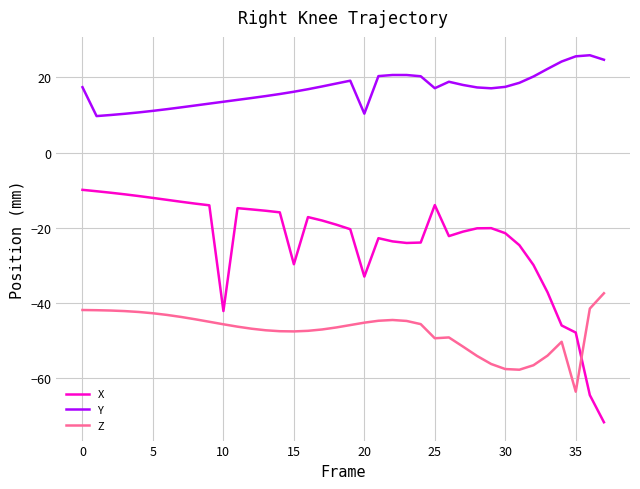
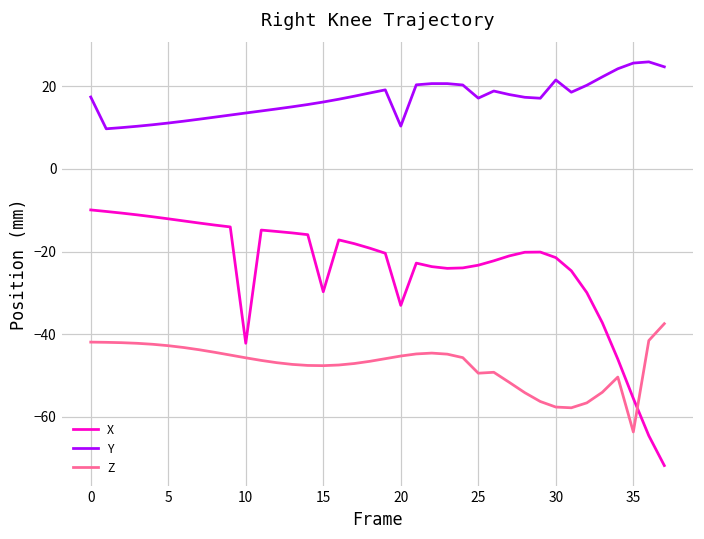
  {
    "X": {
      "0": -10,
      "5": -12,
      "10": -42,
      "15": -30,
      "20": -33,
-     "25": -14,
+     "25": -23,
      "30": -21,
-     "35": -48
+     "35": -56
    },
    "Y": {
      "0": 17,
      "5": 11,
      "10": 14,
      "15": 16,
      "20": 10,
      "25": 17,
-     "30": 17,
+     "30": 22,
      "35": 26
    },
    "Z": {
      "0": -42,
      "5": -43,
      "10": -46,
      "15": -48,
      "20": -45,
      "25": -49,
      "30": -58,
      "35": -64
    }
  }
